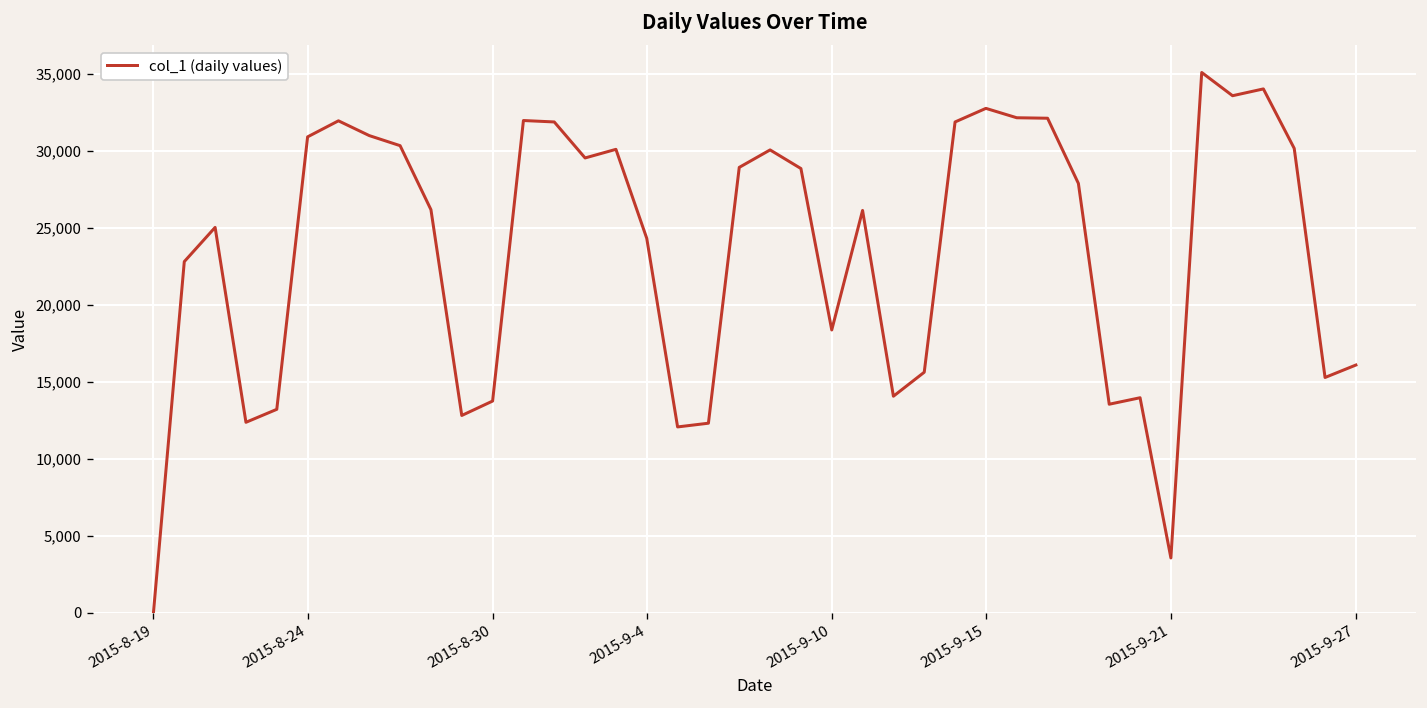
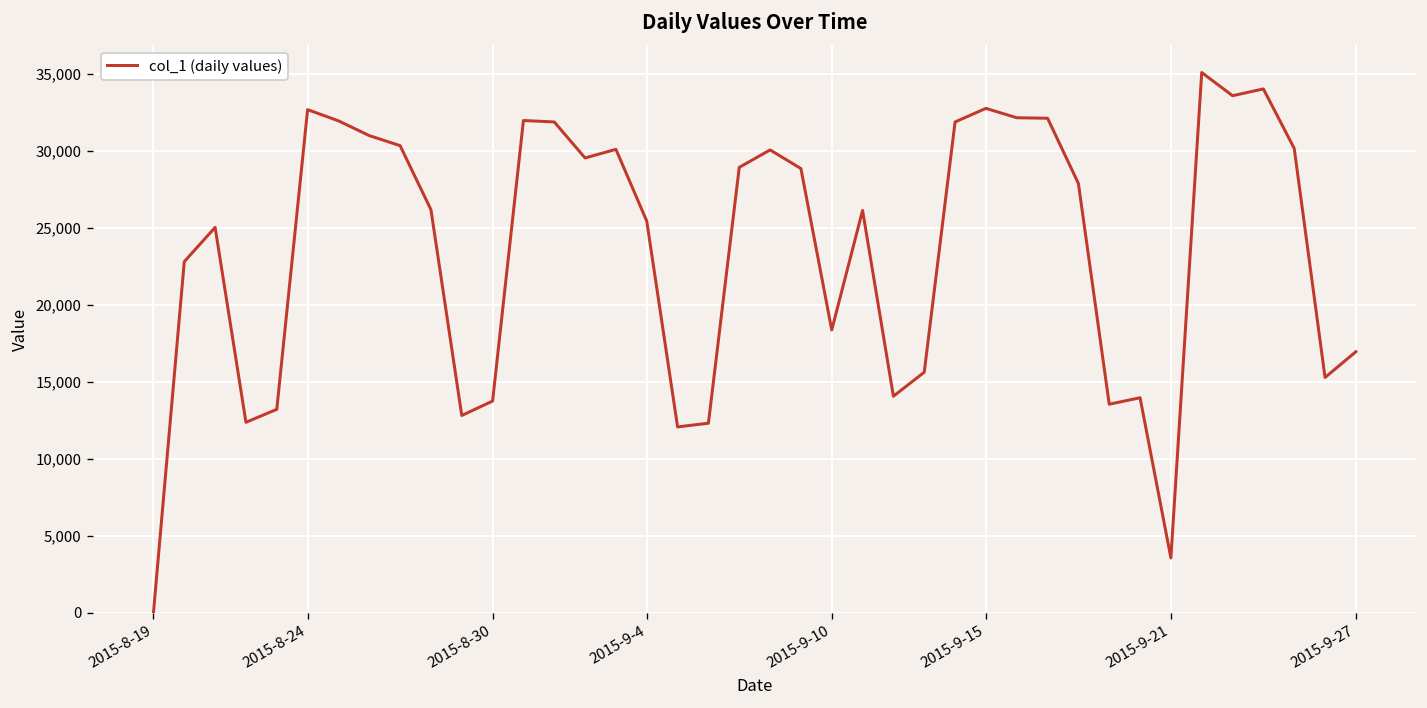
  {
    "2015-8-19": "0",
-   "2015-8-24": "30,900",
+   "2015-8-24": "32,700",
    "2015-8-30": "13,800",
-   "2015-9-4": "24,300",
+   "2015-9-4": "25,500",
    "2015-9-10": "18,400",
    "2015-9-15": "32,800",
    "2015-9-21": "3,600",
-   "2015-9-27": "16,100"
+   "2015-9-27": "17,000"
  }
